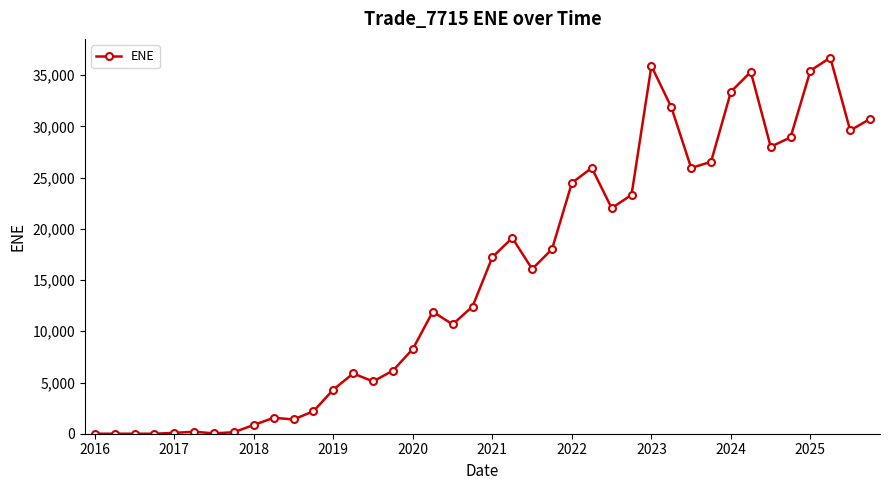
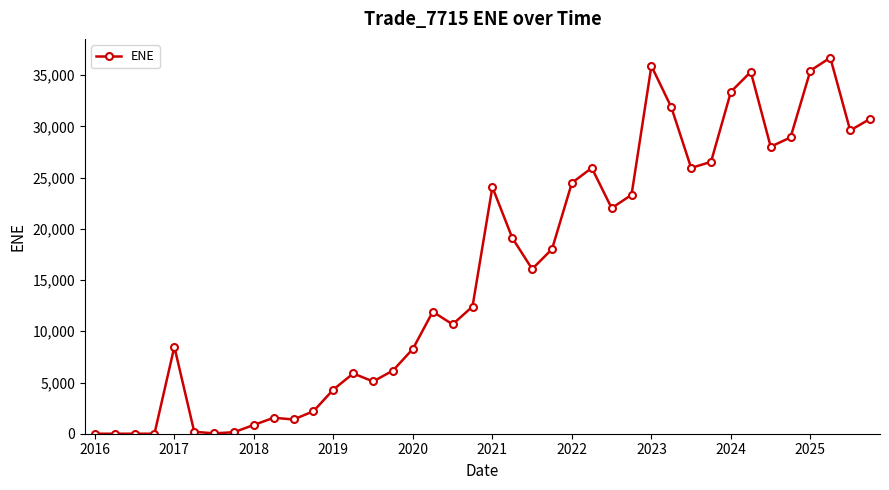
  {
    "2016": "0",
-   "2017": "100",
+   "2017": "8,500",
    "2018": "900",
    "2019": "4,300",
    "2020": "8,300",
-   "2021": "17,200",
+   "2021": "24,100",
    "2022": "24,500",
    "2023": "35,900",
    "2024": "33,400",
    "2025": "35,500"
  }
